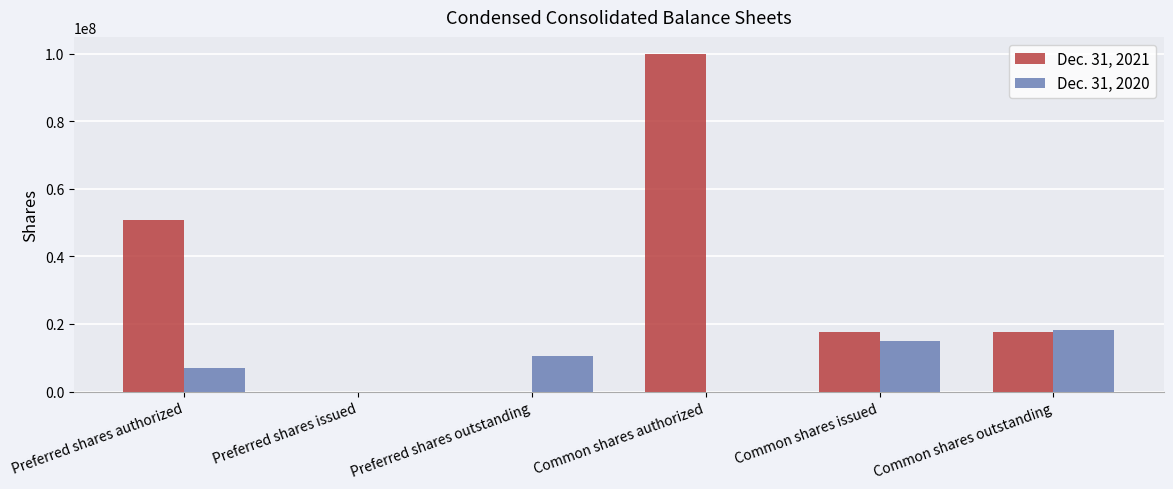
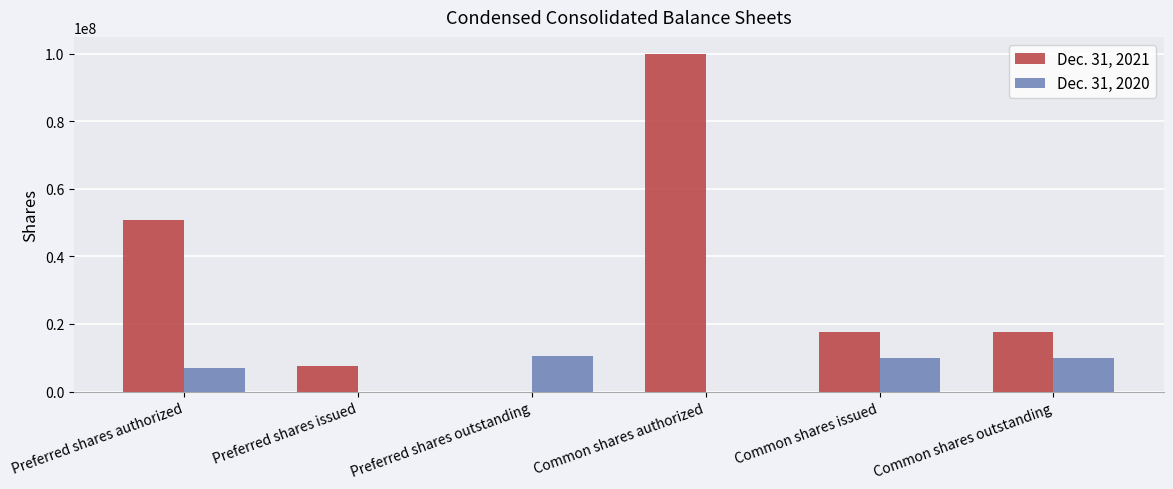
  {
    "Dec. 31, 2021": {
      "Preferred shares authorized": 51000000,
-     "Preferred shares issued": 0,
+     "Preferred shares issued": 8000000,
      "Preferred shares outstanding": 0,
      "Common shares authorized": 100000000,
      "Common shares issued": 18000000,
      "Common shares outstanding": 18000000
    },
    "Dec. 31, 2020": {
      "Preferred shares authorized": 7000000,
      "Preferred shares issued": 0,
      "Preferred shares outstanding": 10000000,
      "Common shares authorized": 0,
-     "Common shares issued": 15000000,
-     "Common shares outstanding": 18000000
+     "Common shares issued": 10000000,
+     "Common shares outstanding": 10000000
    }
  }
